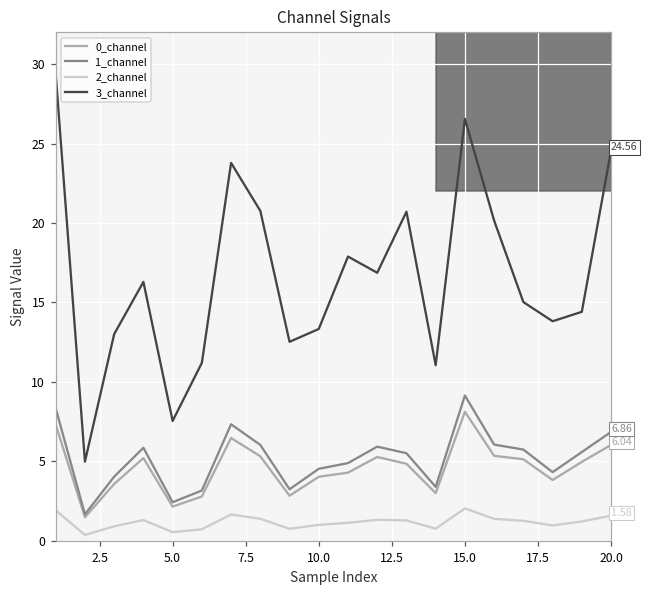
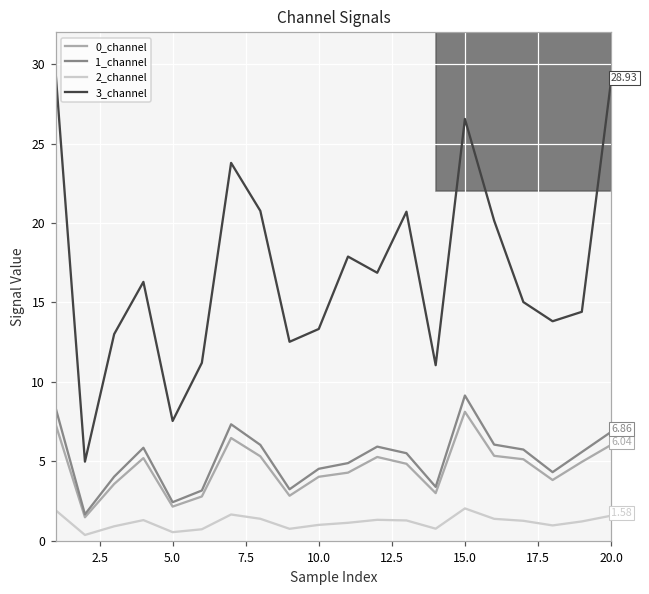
  {
    "3_channel": {
-     "20.0": 24.56
+     "20.0": 28.93
    }
  }
